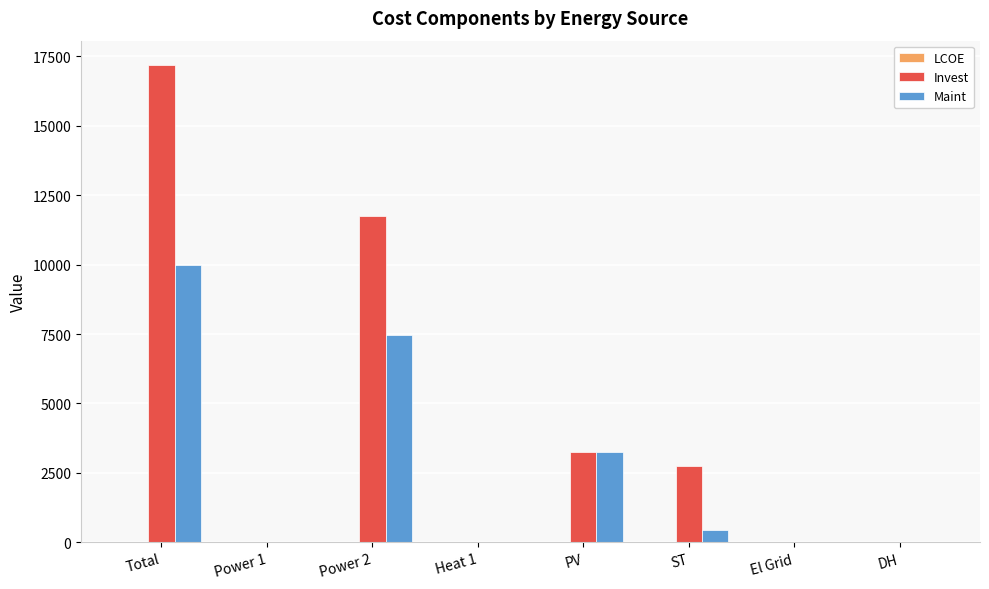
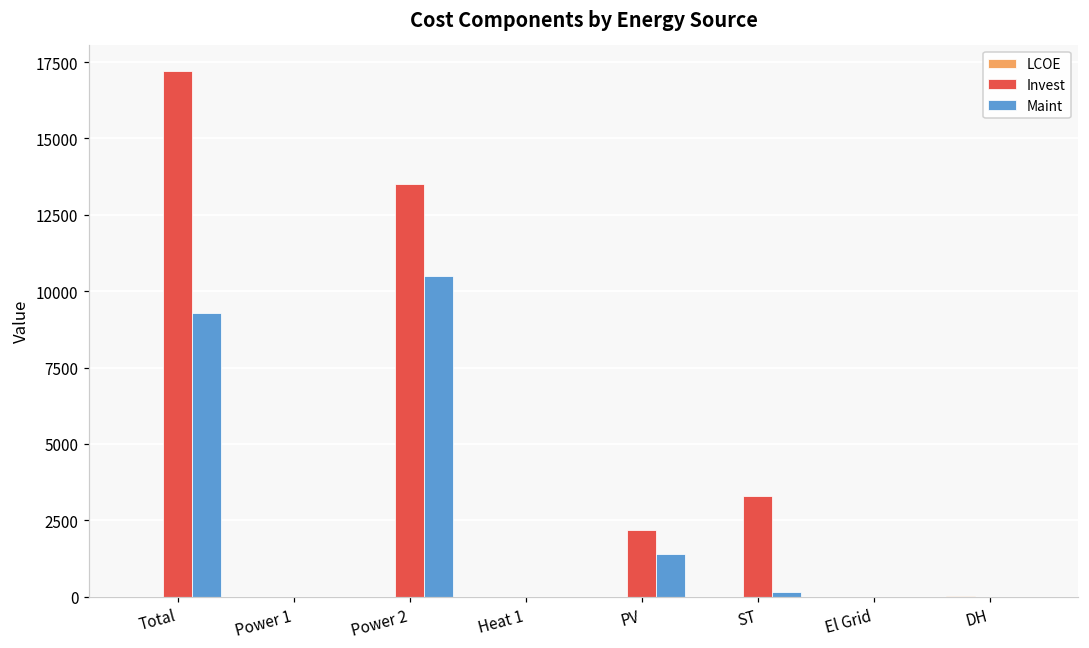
  {
    "LCOE": {
      "Total": 0,
      "Power 1": 0,
      "Heat 1": 0
    },
    "Invest": {
      "Total": 17200,
      "Power 1": 0,
-     "Power 2": 11800,
+     "Power 2": 13500,
      "Heat 1": 0,
-     "PV": 3300,
-     "ST": 2700,
+     "PV": 2200,
+     "ST": 3300,
      "El Grid": 0,
      "DH": 0
    },
    "Maint": {
-     "Total": 10000,
+     "Total": 9300,
      "Power 1": 0,
-     "Power 2": 7500,
+     "Power 2": 10500,
      "Heat 1": 0,
-     "PV": 3300,
-     "ST": 500,
+     "PV": 1400,
+     "ST": 200,
      "El Grid": 0,
      "DH": 0
    }
  }
